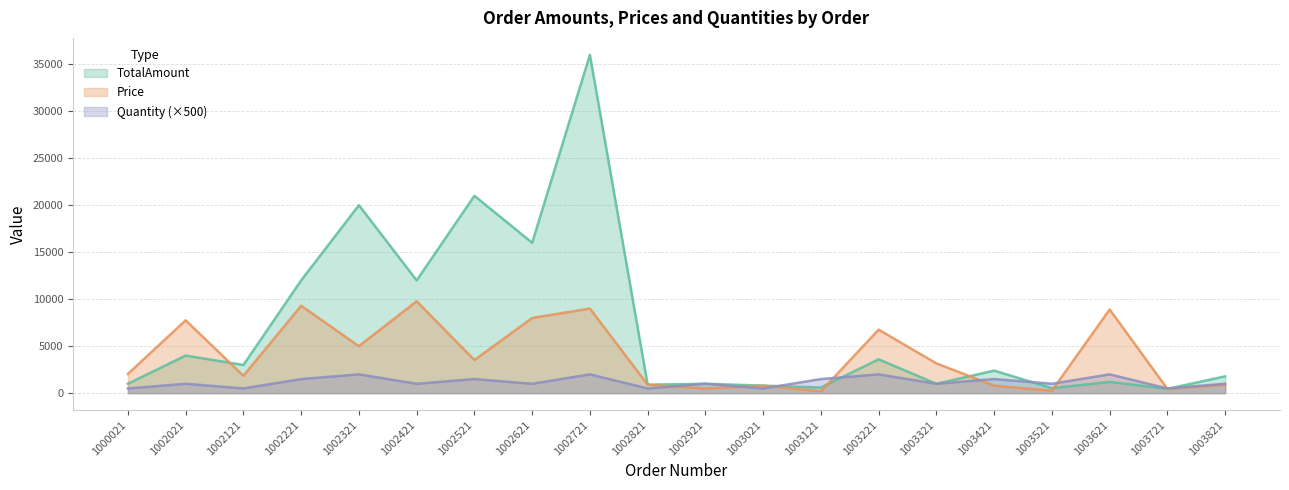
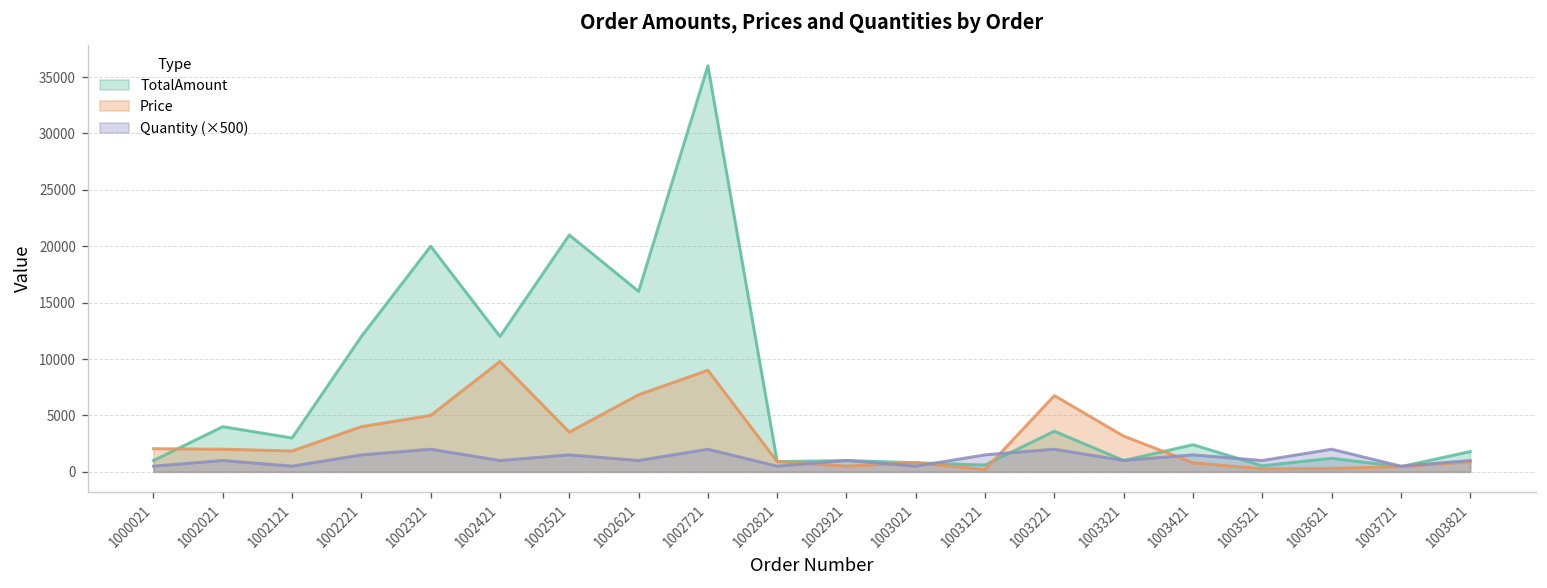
  {
    "Price": {
      "1000021": 2000,
-     "1002021": 8000,
+     "1002021": 2000,
      "1002121": 2000,
-     "1002221": 9000,
+     "1002221": 4000,
      "1002321": 5000,
      "1002421": 10000,
      "1002521": 4000,
-     "1002621": 8000,
+     "1002621": 7000,
      "1002721": 9000,
      "1002921": 1000,
      "1003121": 0,
      "1003221": 7000,
      "1003321": 3000,
      "1003421": 1000,
-     "1003621": 9000
+     "1003621": 0
    }
  }
